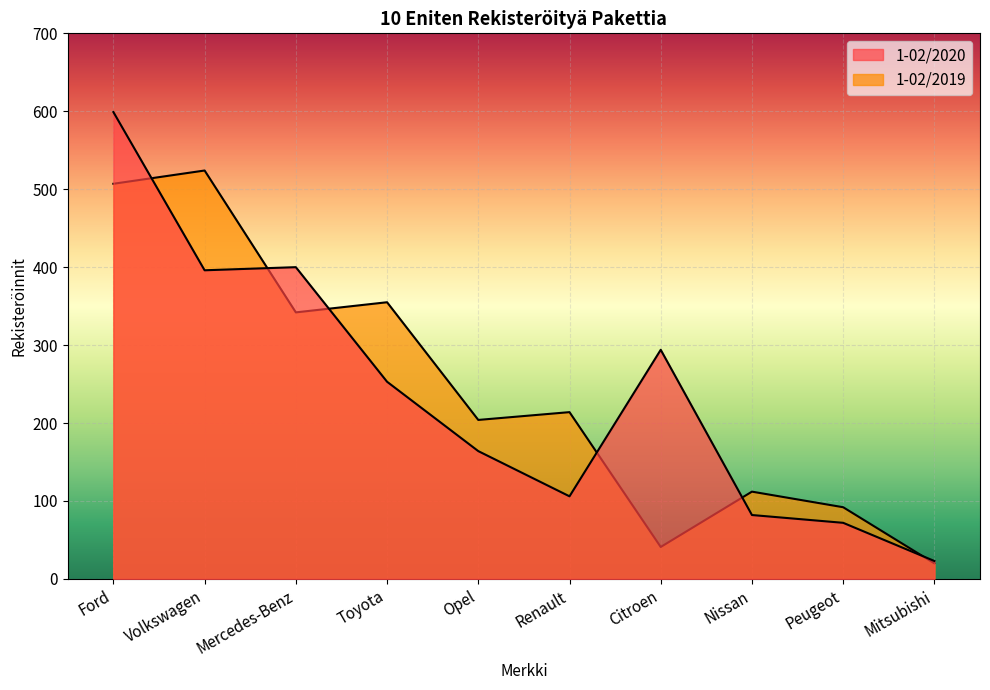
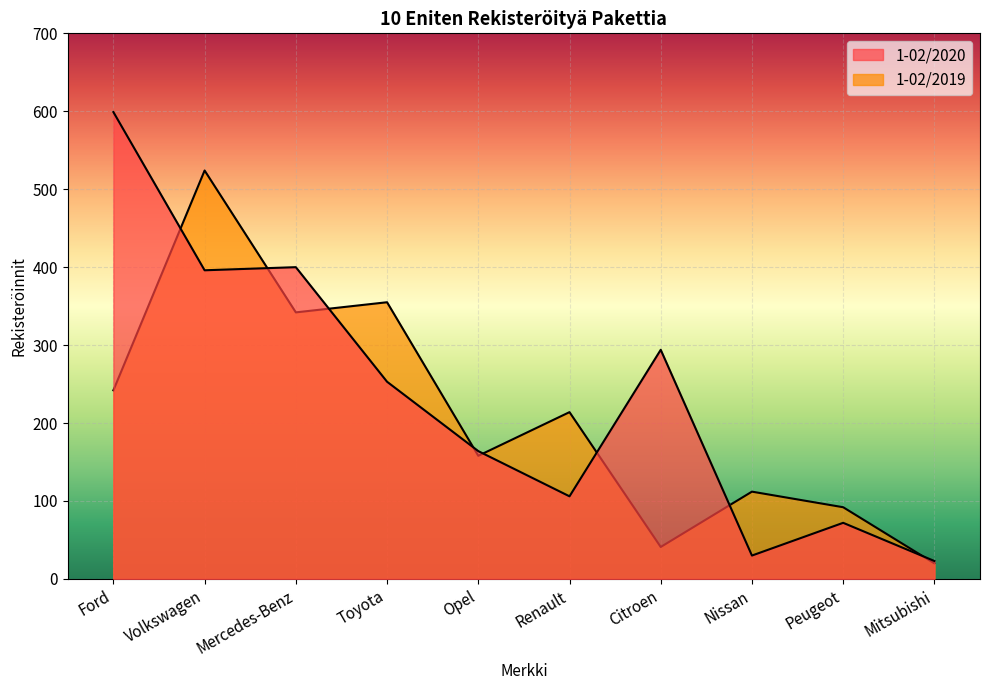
  {
    "1-02/2019": {
-     "Ford": 510,
+     "Ford": 240,
      "Volkswagen": 520,
      "Mercedes-Benz": 340,
      "Toyota": 360,
-     "Opel": 200,
+     "Opel": 160,
      "Renault": 210,
      "Citroen": 40,
      "Nissan": 110,
      "Peugeot": 90
    },
    "1-02/2020": {
      "Ford": 600,
      "Volkswagen": 400,
      "Mercedes-Benz": 400,
      "Toyota": 250,
      "Opel": 160,
      "Renault": 110,
      "Citroen": 290,
-     "Nissan": 80,
+     "Nissan": 30,
      "Peugeot": 70
    }
  }
